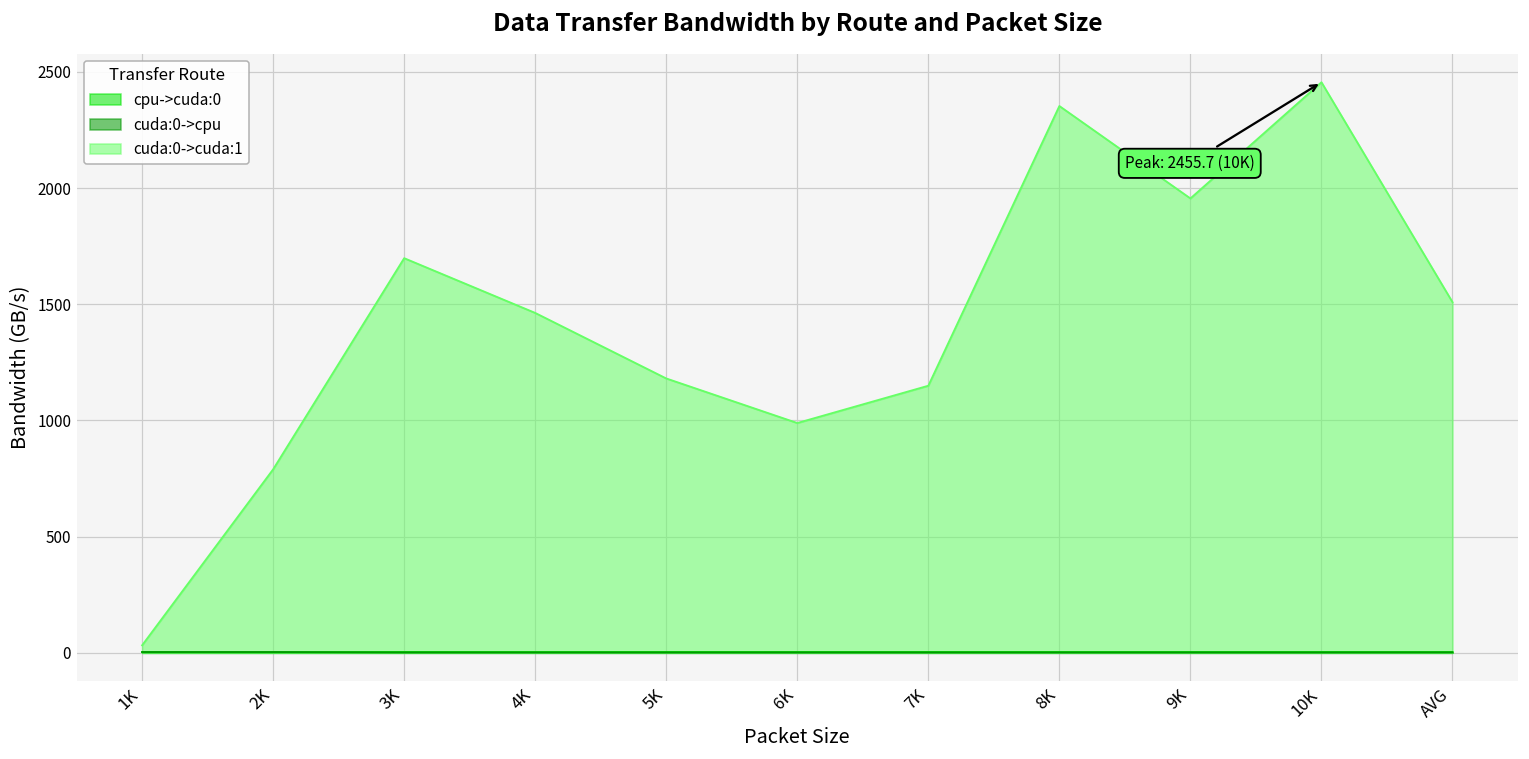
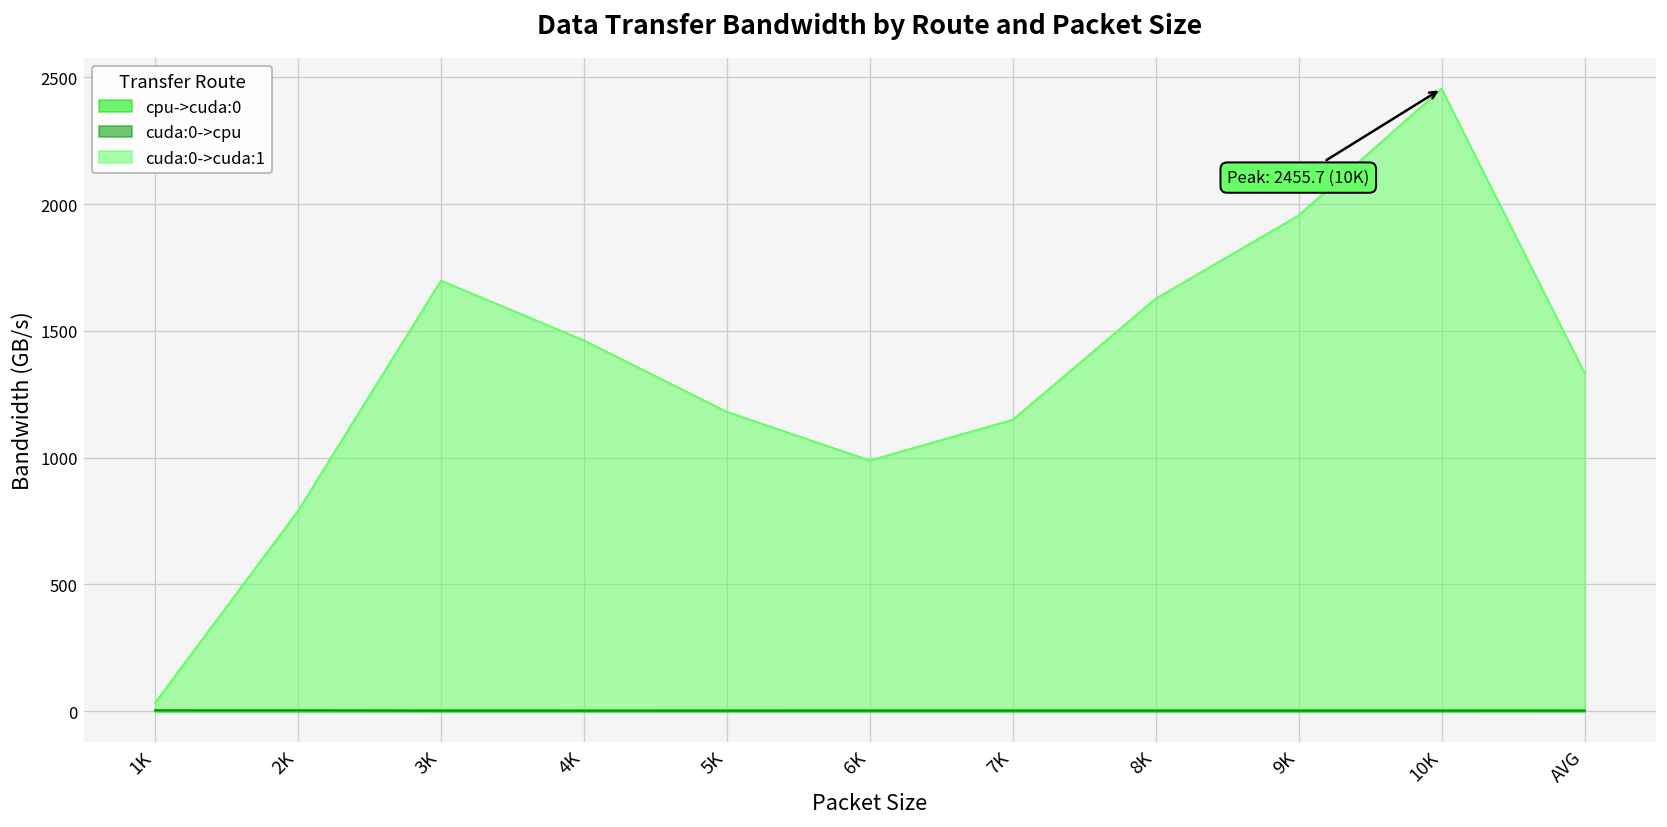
  {
    "cuda:0->cpu": {
      "1K": 0,
      "2K": 0,
      "3K": 0,
      "4K": 0,
      "5K": 0,
      "6K": 0,
      "7K": 0,
      "8K": 0,
      "9K": 0,
      "10K": 0,
      "AVG": 0
    },
    "cuda:0->cuda:1": {
      "1K": 30,
      "2K": 790,
      "3K": 1700,
      "4K": 1460,
      "5K": 1180,
      "6K": 990,
      "7K": 1150,
-     "8K": 2350,
+     "8K": 1630,
      "9K": 1960,
-     "AVG": 1510
+     "AVG": 1330
    }
  }
